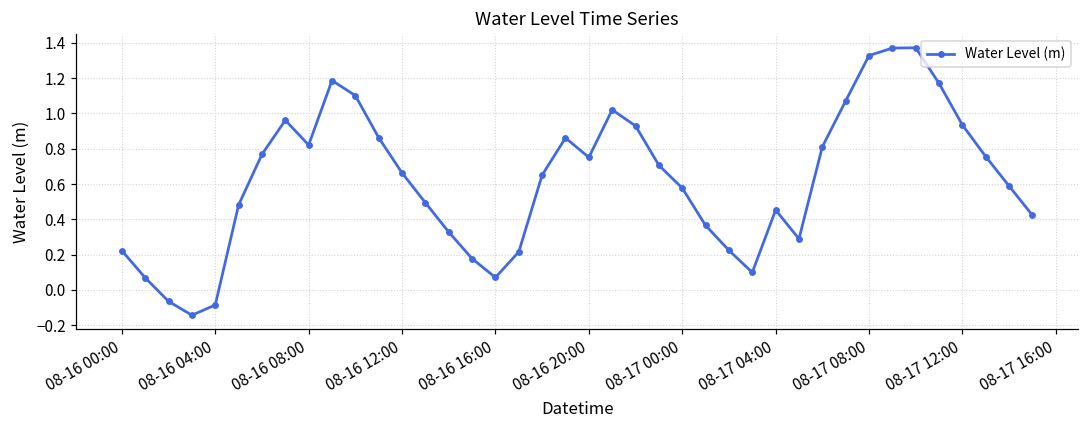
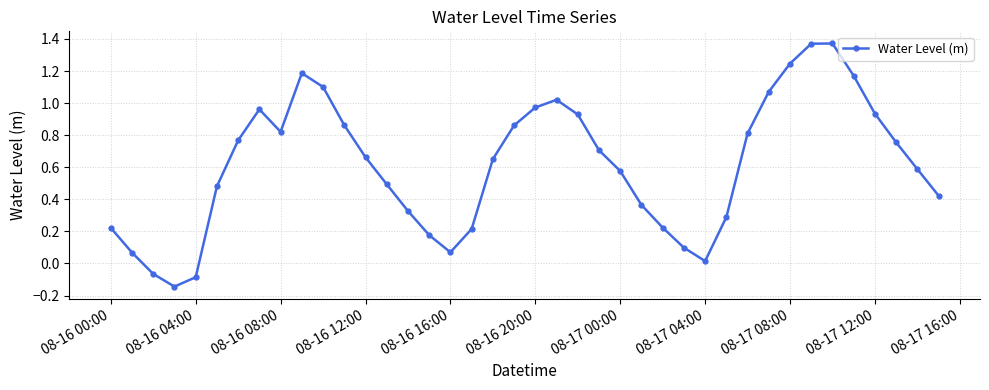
  {
    "08-16 00:00": 0.22,
    "08-16 04:00": -0.09,
    "08-16 08:00": 0.82,
    "08-16 12:00": 0.66,
    "08-16 16:00": 0.07,
-   "08-16 20:00": 0.75,
+   "08-16 20:00": 0.97,
    "08-17 00:00": 0.58,
-   "08-17 04:00": 0.45,
-   "08-17 08:00": 1.33,
+   "08-17 04:00": 0.02,
+   "08-17 08:00": 1.25,
    "08-17 12:00": 0.93
  }
